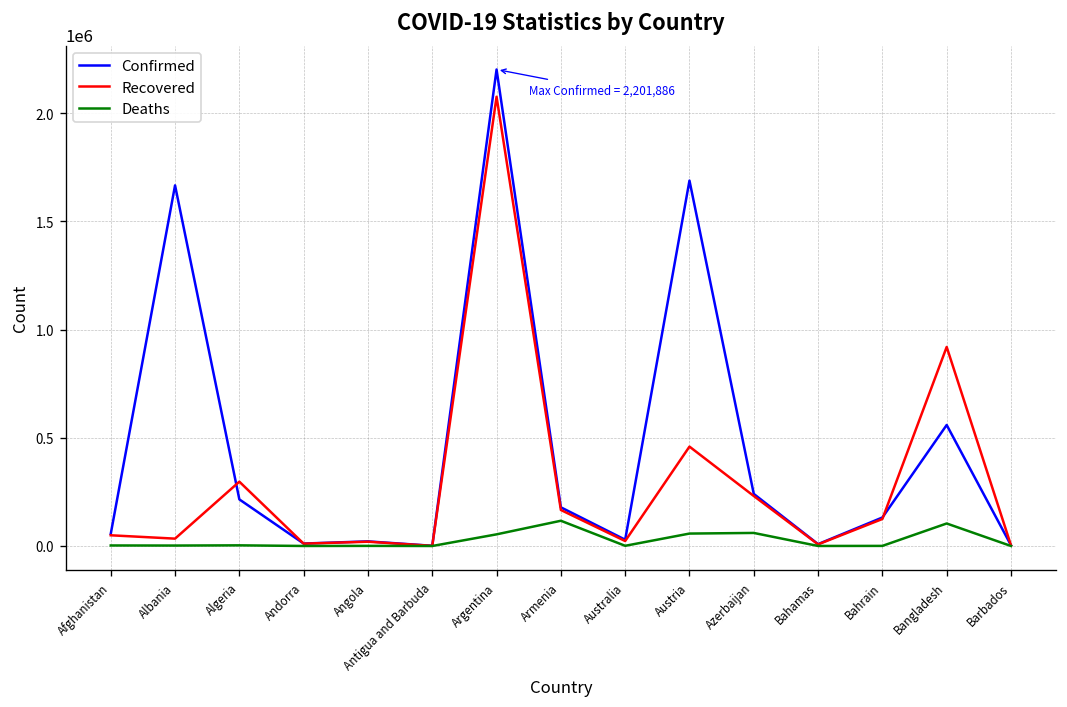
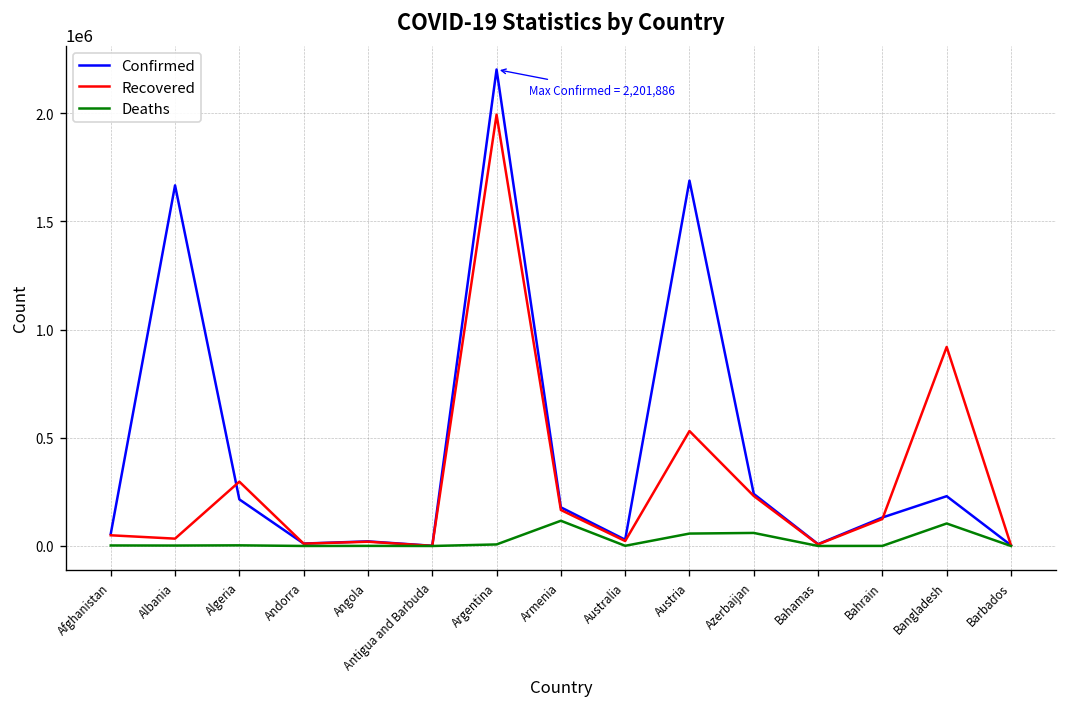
  {
    "Confirmed": {
      "Albania": 1670000,
      "Algeria": 220000,
      "Austria": 1690000,
-     "Bangladesh": 560000
+     "Bangladesh": 230000
    },
    "Recovered": {
      "Albania": 30000,
      "Algeria": 300000,
-     "Argentina": 2080000,
-     "Austria": 460000,
+     "Argentina": 1990000,
+     "Austria": 530000,
      "Bangladesh": 920000
    },
    "Deaths": {
      "Afghanistan": 0,
      "Albania": 0,
      "Algeria": 0,
      "Angola": 0,
-     "Argentina": 50000,
+     "Argentina": 10000,
      "Armenia": 120000,
      "Australia": 0,
      "Austria": 60000,
      "Azerbaijan": 60000,
      "Bahrain": 0,
      "Bangladesh": 100000
    }
  }
